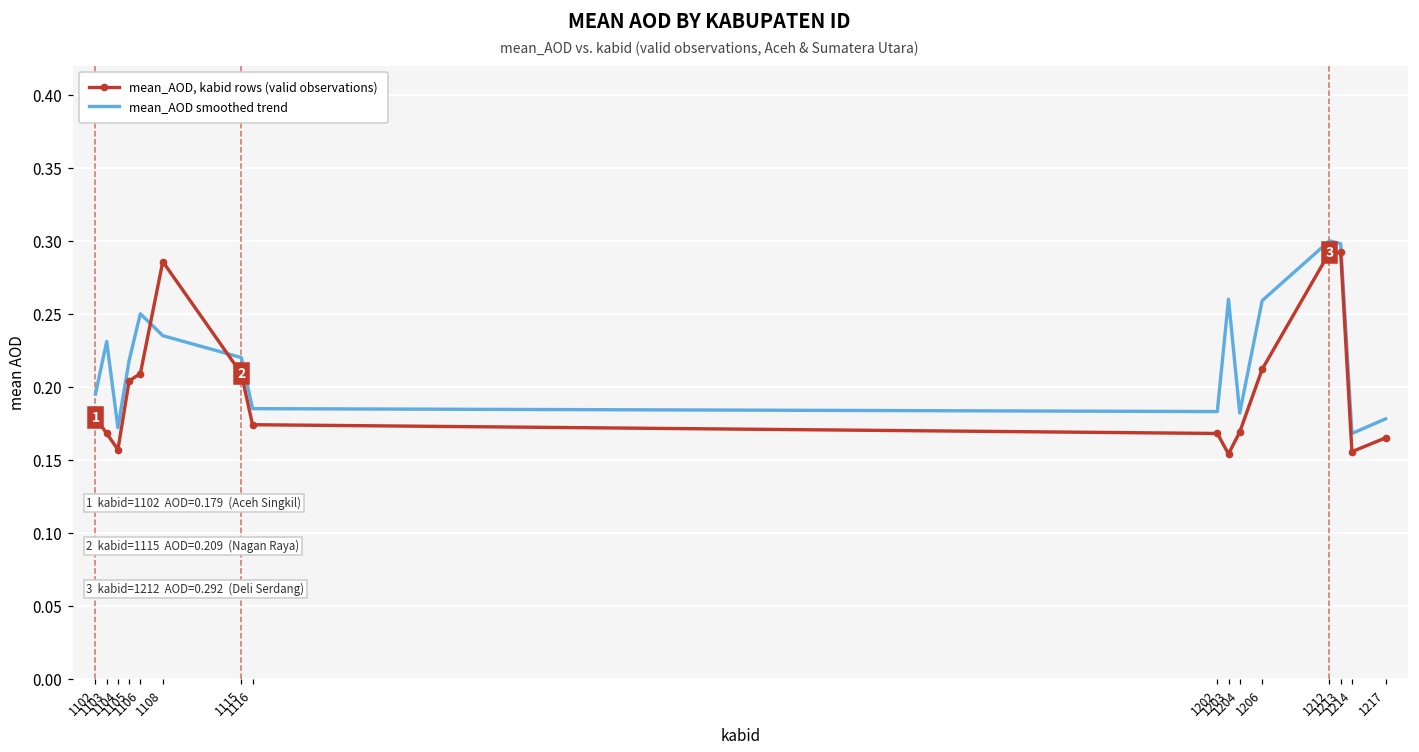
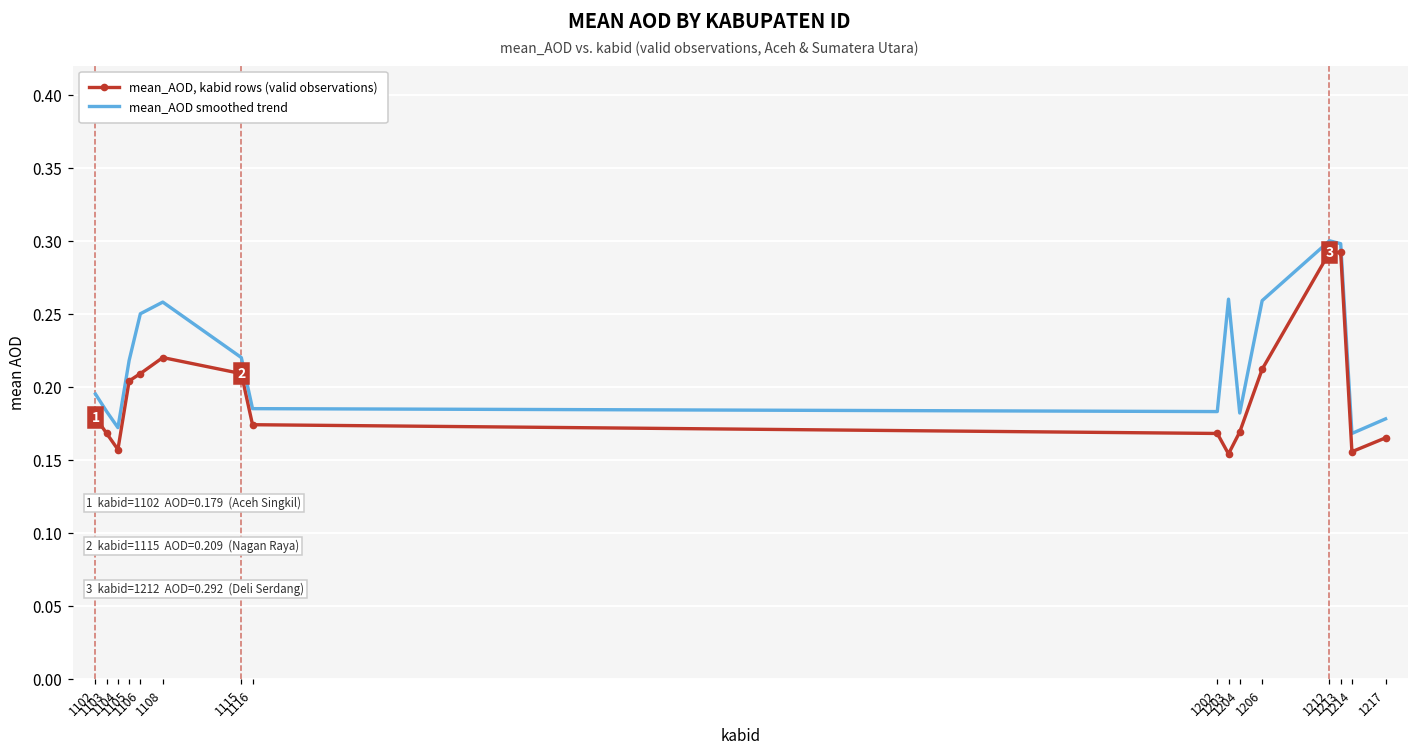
  {
    "mean_AOD, kabid rows (valid observations)": {
      "1103": 0.168,
      "1104": 0.157,
      "1105": 0.204,
      "1106": 0.209,
-     "1108": 0.286,
+     "1108": 0.220,
      "1116": 0.174,
      "1202": 0.168,
      "1203": 0.154,
      "1204": 0.169,
      "1206": 0.212,
      "1213": 0.292,
      "1214": 0.156,
      "1217": 0.165
    },
    "mean_AOD smoothed trend": {
      "1102": 0.195,
-     "1103": 0.231,
+     "1103": 0.183,
      "1104": 0.172,
      "1105": 0.218,
      "1106": 0.250,
-     "1108": 0.235,
+     "1108": 0.258,
      "1115": 0.220,
      "1116": 0.185,
      "1202": 0.183,
      "1203": 0.260,
      "1204": 0.182,
      "1206": 0.259,
      "1212": 0.300,
      "1213": 0.298,
      "1214": 0.168,
      "1217": 0.178
    }
  }
